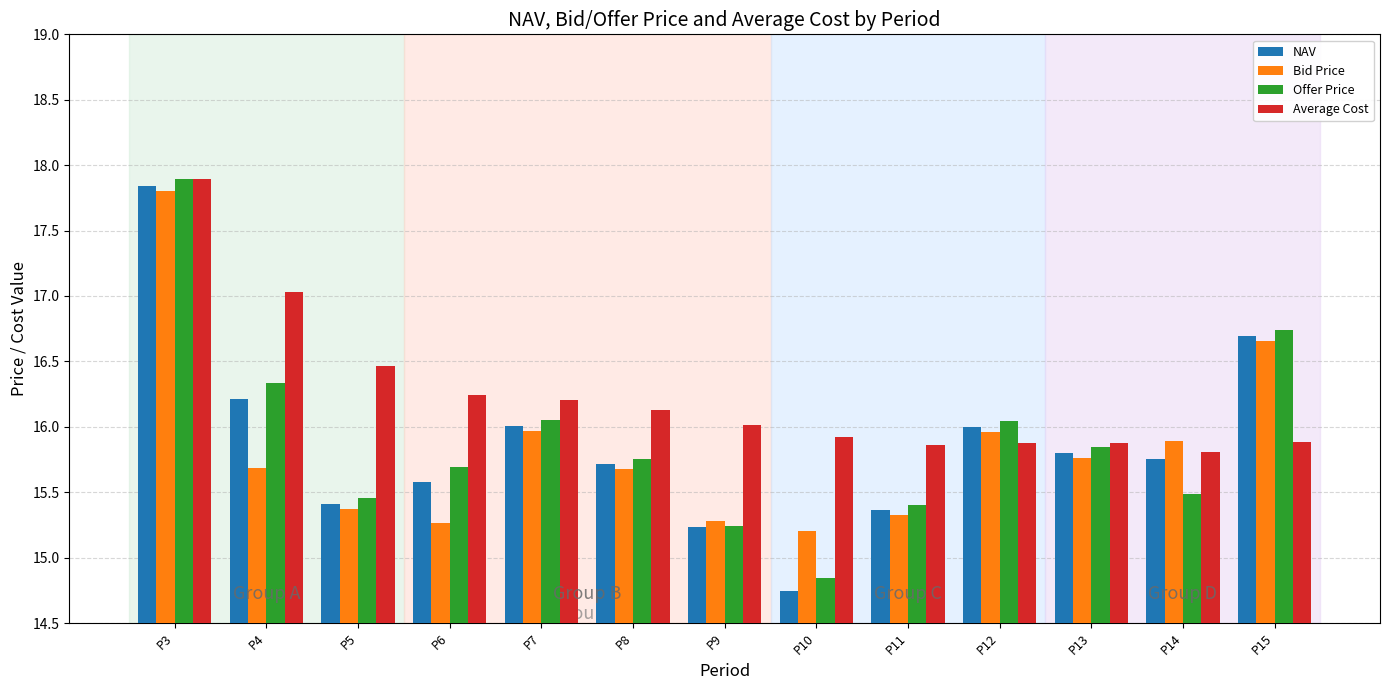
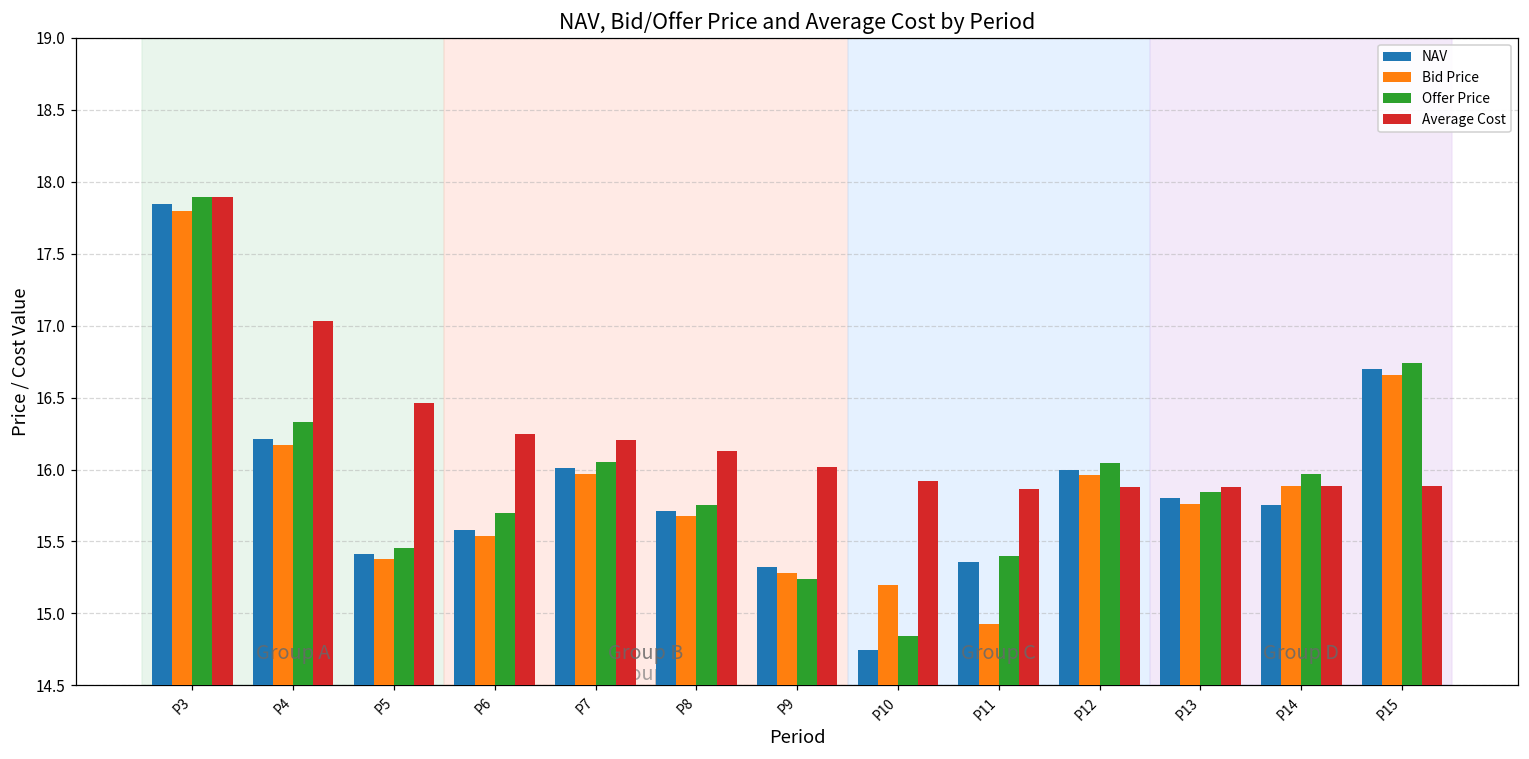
  {
    "NAV": {
      "P3": 17.84,
      "P4": 16.21,
      "P5": 15.41,
      "P6": 15.58,
      "P7": 16.01,
      "P8": 15.71,
-     "P9": 15.23,
+     "P9": 15.32,
      "P10": 14.75,
      "P11": 15.36,
      "P12": 16.00,
      "P13": 15.80,
      "P14": 15.75,
      "P15": 16.70
    },
    "Bid Price": {
      "P3": 17.80,
-     "P4": 15.68,
+     "P4": 16.17,
      "P5": 15.37,
-     "P6": 15.26,
+     "P6": 15.54,
      "P7": 15.97,
      "P8": 15.67,
      "P9": 15.28,
      "P10": 15.20,
-     "P11": 15.32,
+     "P11": 14.93,
      "P12": 15.96,
      "P13": 15.76,
      "P14": 15.89,
      "P15": 16.66
    },
    "Offer Price": {
      "P3": 17.89,
      "P4": 16.33,
      "P5": 15.45,
      "P6": 15.70,
      "P7": 16.05,
      "P8": 15.76,
      "P9": 15.24,
      "P10": 14.85,
      "P11": 15.40,
      "P12": 16.04,
      "P13": 15.84,
-     "P14": 15.49,
+     "P14": 15.97,
      "P15": 16.74
    },
    "Average Cost": {
      "P3": 17.89,
      "P4": 17.03,
      "P5": 16.46,
      "P6": 16.25,
      "P7": 16.21,
      "P8": 16.13,
      "P9": 16.02,
      "P10": 15.92,
      "P11": 15.86,
      "P12": 15.88,
      "P13": 15.88,
-     "P14": 15.80,
+     "P14": 15.88,
      "P15": 15.88
    }
  }
